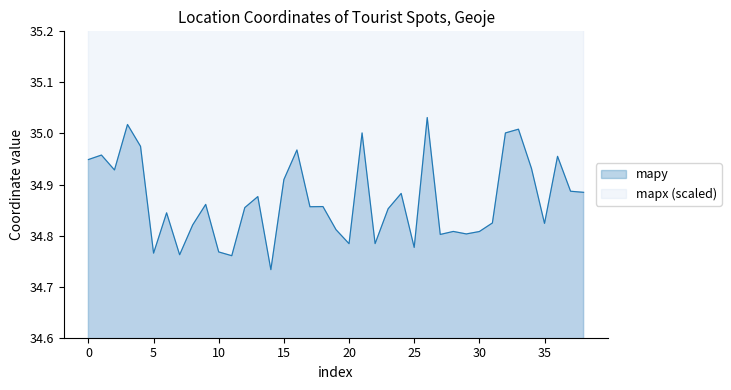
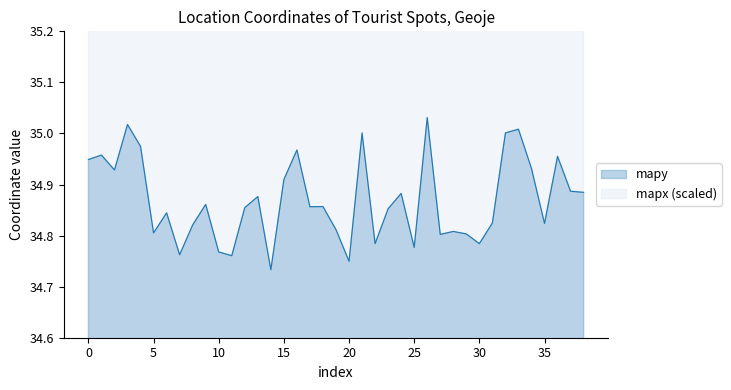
  {
    "mapy": {
      "0": 34.95,
-     "5": 34.77,
+     "5": 34.81,
      "10": 34.77,
      "15": 34.91,
-     "20": 34.78,
+     "20": 34.75,
      "25": 34.78,
-     "30": 34.81,
+     "30": 34.78,
      "35": 34.82
    }
  }
